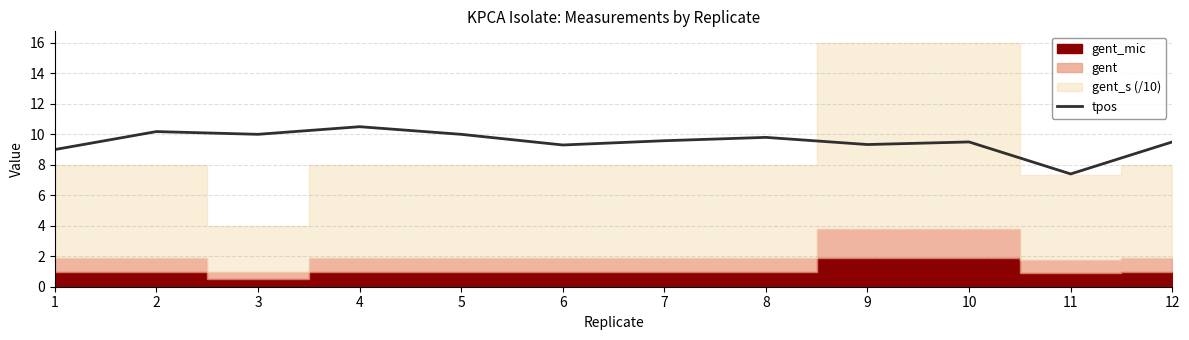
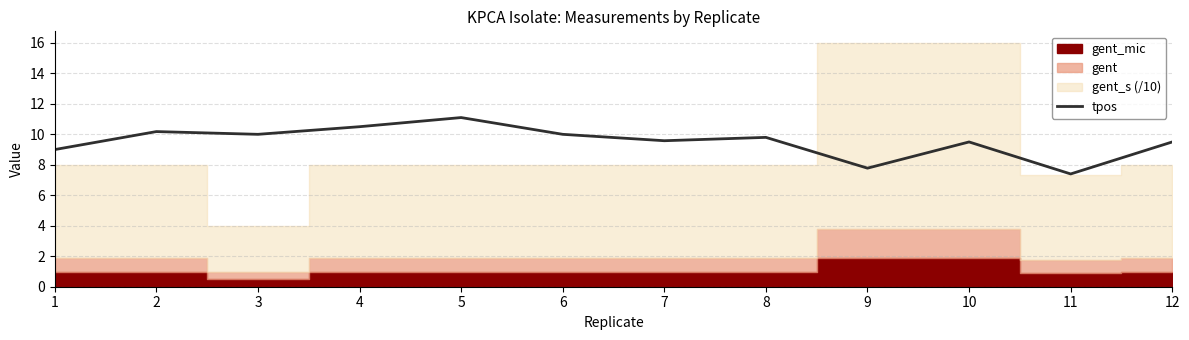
  {
    "tpos": {
      "1": 9.0,
      "2": 10.2,
      "3": 10.0,
      "4": 10.5,
-     "5": 10.0,
-     "6": 9.3,
+     "5": 11.1,
+     "6": 10.0,
      "7": 9.6,
      "8": 9.8,
-     "9": 9.3,
+     "9": 7.8,
      "10": 9.5,
      "11": 7.4,
      "12": 9.5
    }
  }
